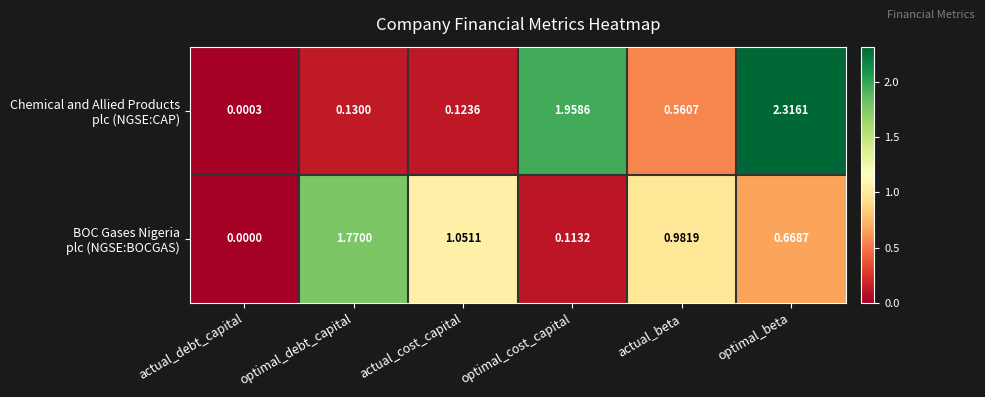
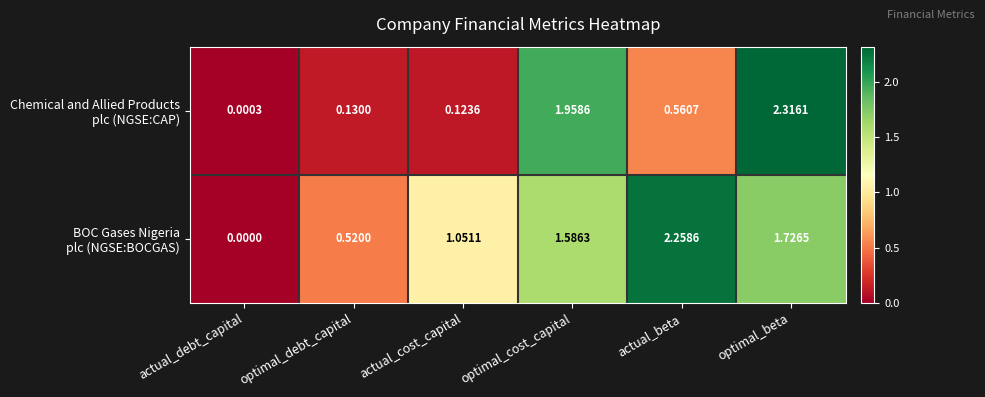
  {
    "Chemical and Allied Products plc (NGSE:CAP)": {
      "actual_debt_capital": 0.0003,
      "optimal_debt_capital": 0.1300,
      "actual_cost_capital": 0.1236,
      "optimal_cost_capital": 1.9586,
      "actual_beta": 0.5607,
      "optimal_beta": 2.3161
    },
    "BOC Gases Nigeria plc (NGSE:BOCGAS)": {
      "actual_debt_capital": 0.0000,
-     "optimal_debt_capital": 1.7700,
+     "optimal_debt_capital": 0.5200,
      "actual_cost_capital": 1.0511,
-     "optimal_cost_capital": 0.1132,
-     "actual_beta": 0.9819,
-     "optimal_beta": 0.6687
+     "optimal_cost_capital": 1.5863,
+     "actual_beta": 2.2586,
+     "optimal_beta": 1.7265
    }
  }
